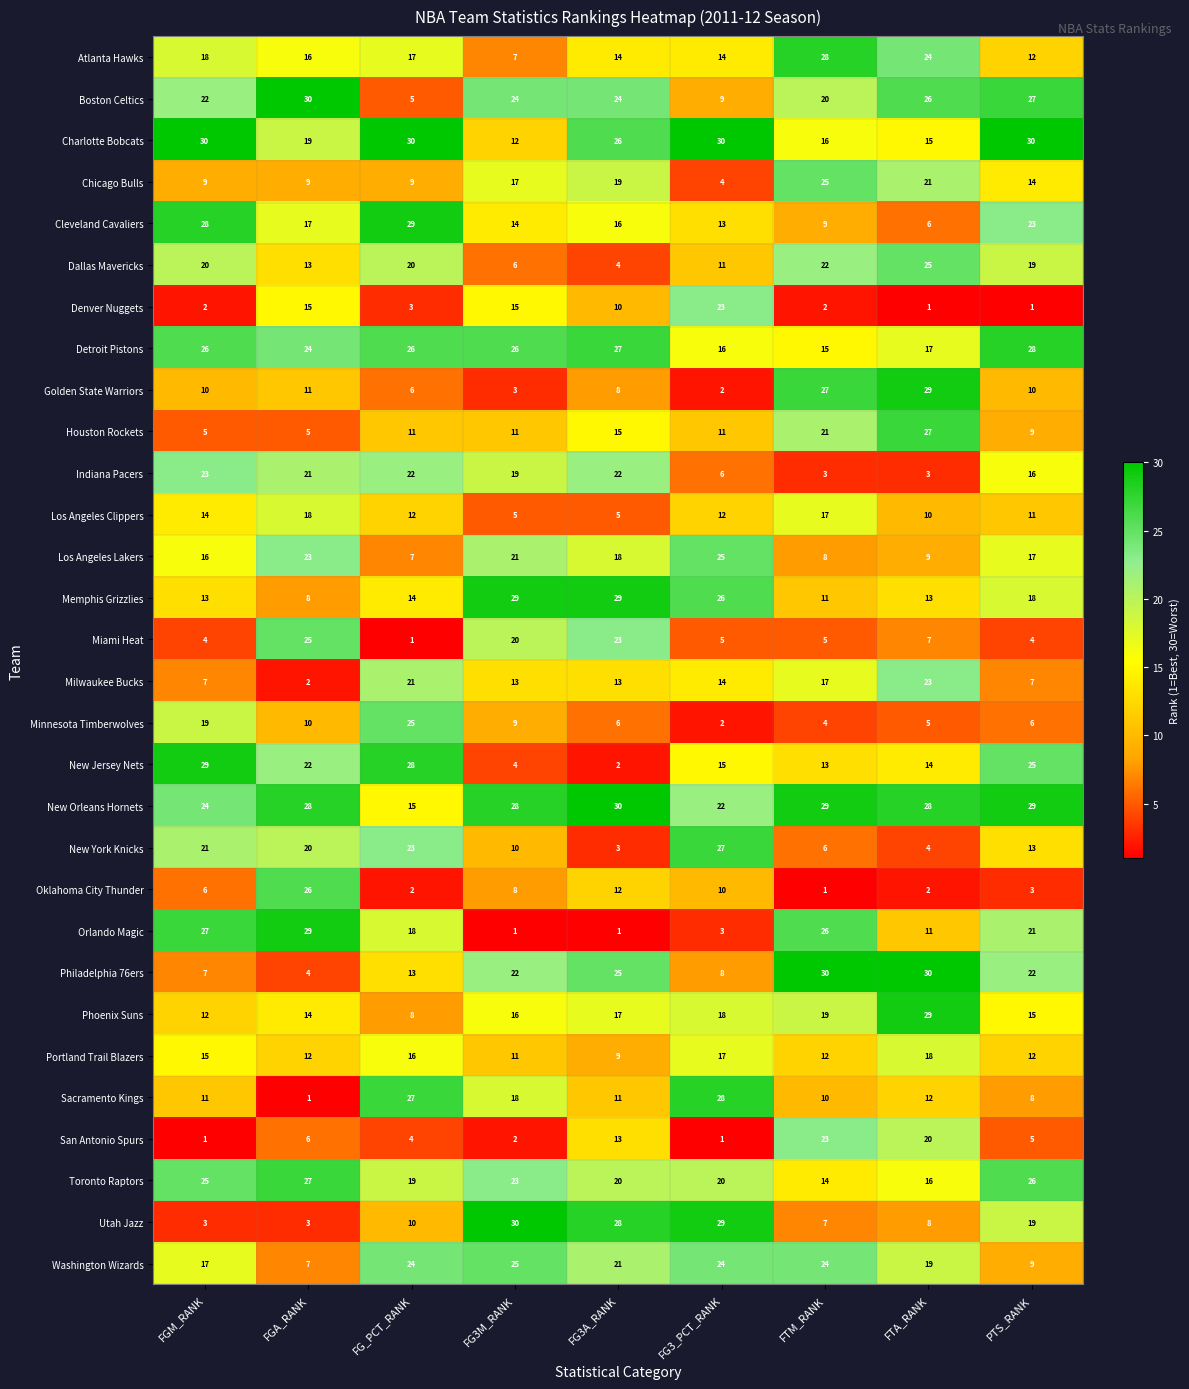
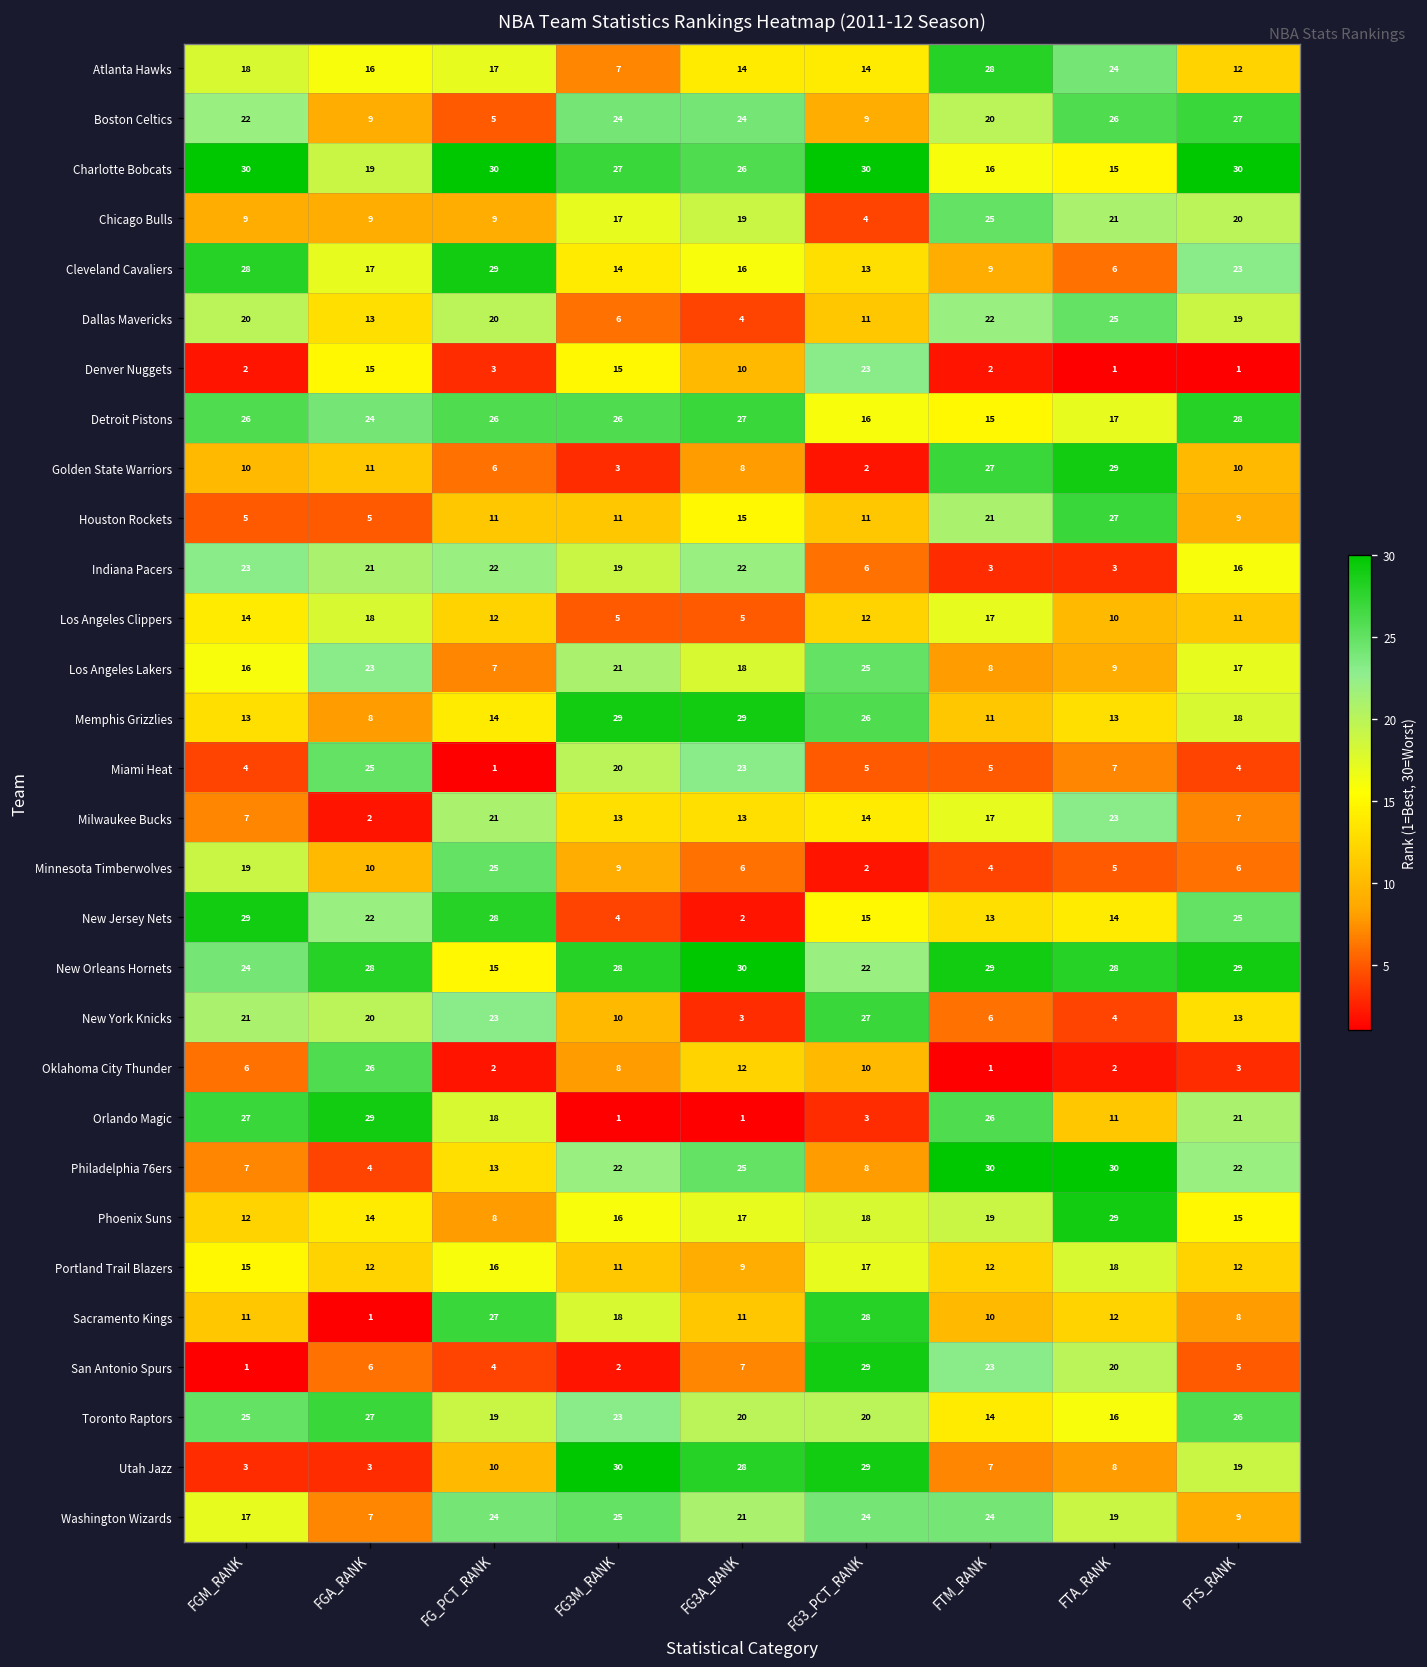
  {
    "Boston Celtics": {
      "FGM_RANK": 22,
-     "FGA_RANK": 30,
+     "FGA_RANK": 9,
      "FG_PCT_RANK": 5,
      "FG3M_RANK": 24,
      "FG3A_RANK": 24,
      "FG3_PCT_RANK": 9,
      "FTM_RANK": 20,
      "FTA_RANK": 26,
      "PTS_RANK": 27
    },
    "Charlotte Bobcats": {
      "FGM_RANK": 30,
      "FGA_RANK": 19,
      "FG_PCT_RANK": 30,
-     "FG3M_RANK": 12,
+     "FG3M_RANK": 27,
      "FG3A_RANK": 26,
      "FG3_PCT_RANK": 30,
      "FTM_RANK": 16,
      "FTA_RANK": 15,
      "PTS_RANK": 30
    },
    "Chicago Bulls": {
      "FGM_RANK": 9,
      "FGA_RANK": 9,
      "FG_PCT_RANK": 9,
      "FG3M_RANK": 17,
      "FG3A_RANK": 19,
      "FG3_PCT_RANK": 4,
      "FTM_RANK": 25,
      "FTA_RANK": 21,
-     "PTS_RANK": 14
+     "PTS_RANK": 20
    },
    "San Antonio Spurs": {
      "FGM_RANK": 1,
      "FGA_RANK": 6,
      "FG_PCT_RANK": 4,
      "FG3M_RANK": 2,
-     "FG3A_RANK": 13,
-     "FG3_PCT_RANK": 1,
+     "FG3A_RANK": 7,
+     "FG3_PCT_RANK": 29,
      "FTM_RANK": 23,
      "FTA_RANK": 20,
      "PTS_RANK": 5
    }
  }
